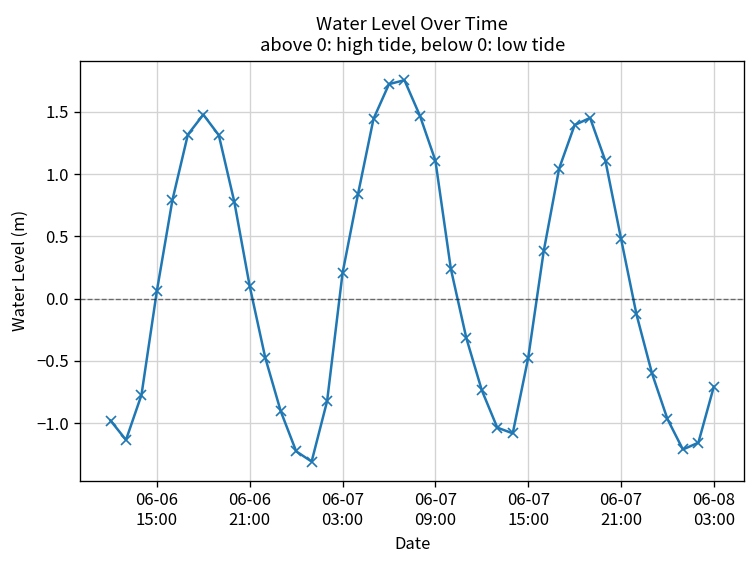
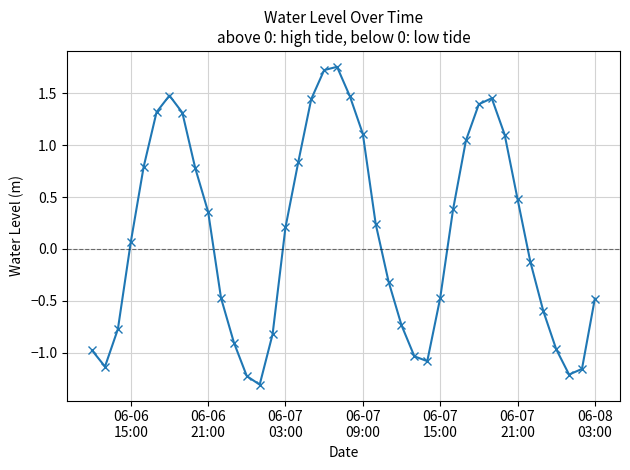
  {
    "06-06 15:00": 0.06,
-   "06-06 21:00": 0.10,
+   "06-06 21:00": 0.36,
    "06-07 03:00": 0.21,
    "06-07 09:00": 1.11,
    "06-07 15:00": -0.48,
    "06-07 21:00": 0.48,
-   "06-08 03:00": -0.71
+   "06-08 03:00": -0.48
  }
